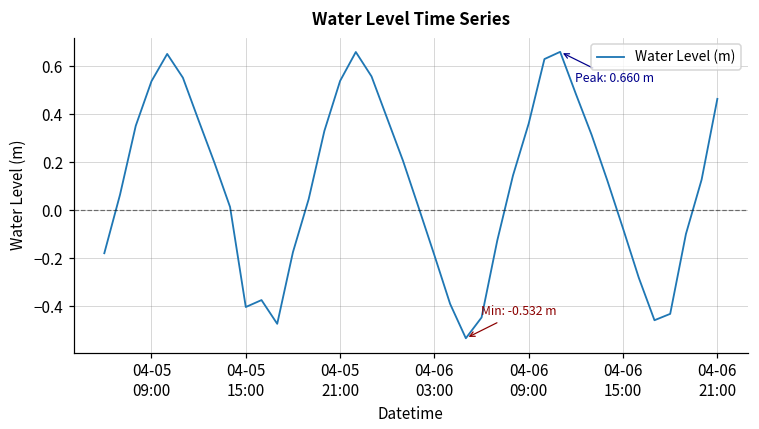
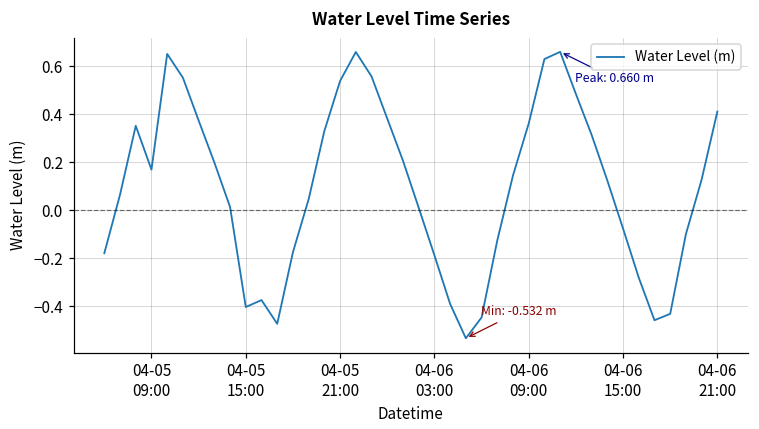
  {
-   "04-05 09:00": 0.54,
+   "04-05 09:00": 0.17,
    "04-05 15:00": -0.40,
    "04-05 21:00": 0.54,
    "04-06 03:00": -0.19,
    "04-06 09:00": 0.36,
    "04-06 15:00": -0.08,
-   "04-06 21:00": 0.46
+   "04-06 21:00": 0.41
  }
